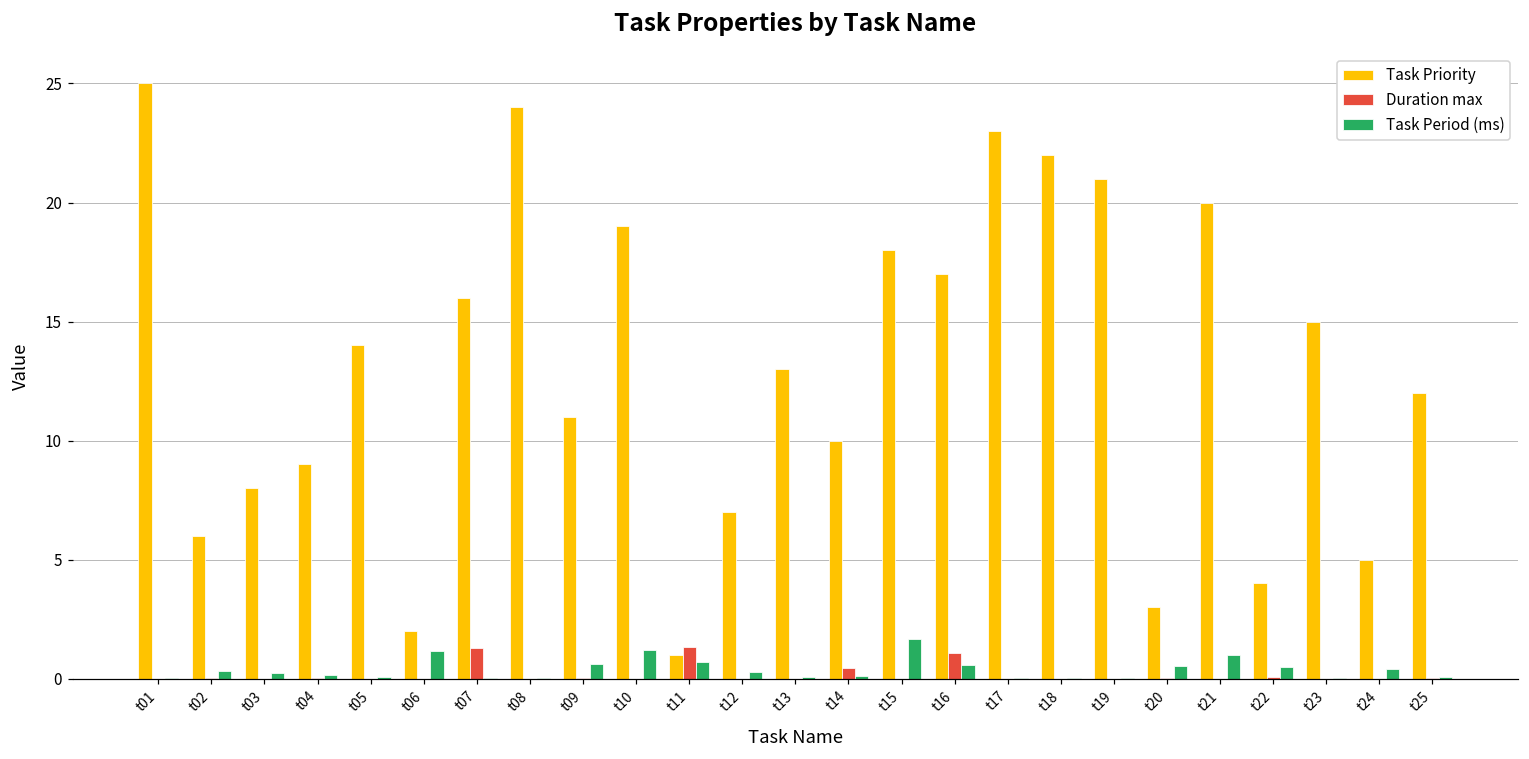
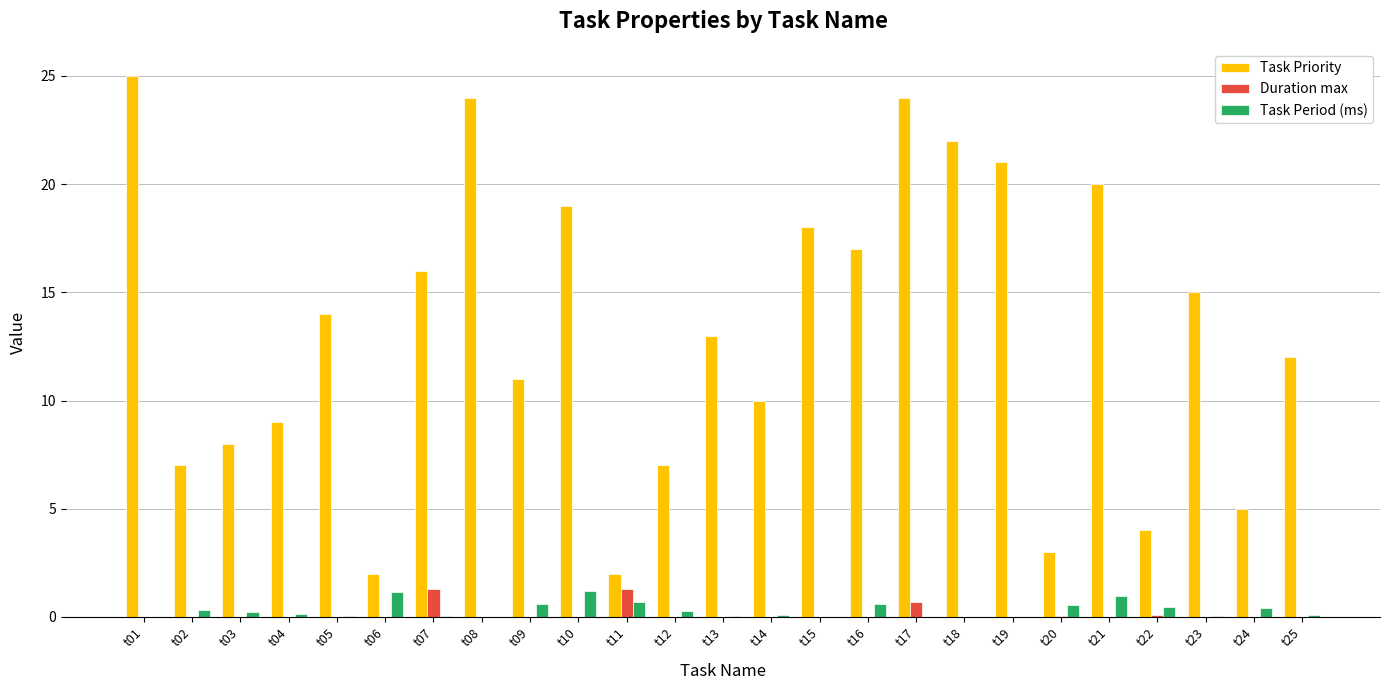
  {
    "Task Priority": {
      "t01": 25,
-     "t02": 6,
+     "t02": 7,
      "t03": 8,
      "t04": 9,
      "t05": 14,
      "t06": 2,
      "t07": 16,
      "t08": 24,
      "t09": 11,
      "t10": 19,
-     "t11": 1,
+     "t11": 2,
      "t12": 7,
      "t13": 13,
      "t14": 10,
      "t15": 18,
      "t16": 17,
-     "t17": 23,
+     "t17": 24,
      "t18": 22,
      "t19": 21,
      "t20": 3,
      "t21": 20,
      "t22": 4,
      "t23": 15,
      "t24": 5,
      "t25": 12
    },
    "Duration max": {
      "t07": 1.3,
      "t11": 1.3,
-     "t14": 0.4,
-     "t16": 1.1,
-     "t17": 0.0
+     "t14": 0.0,
+     "t16": 0.0,
+     "t17": 0.7
    },
    "Task Period (ms)": {
      "t02": 0.3,
      "t03": 0.2,
      "t04": 0.2,
      "t06": 1.2,
      "t09": 0.6,
      "t10": 1.2,
      "t11": 0.7,
      "t12": 0.3,
-     "t15": 1.7,
+     "t15": 0.0,
      "t16": 0.6,
      "t20": 0.5,
      "t21": 1.0,
      "t22": 0.5,
      "t24": 0.4
    }
  }
